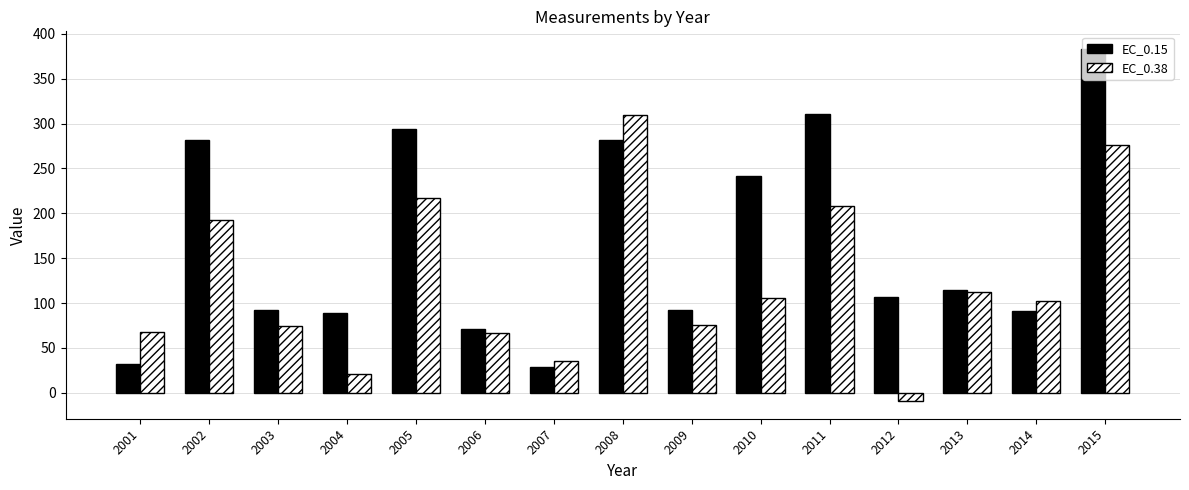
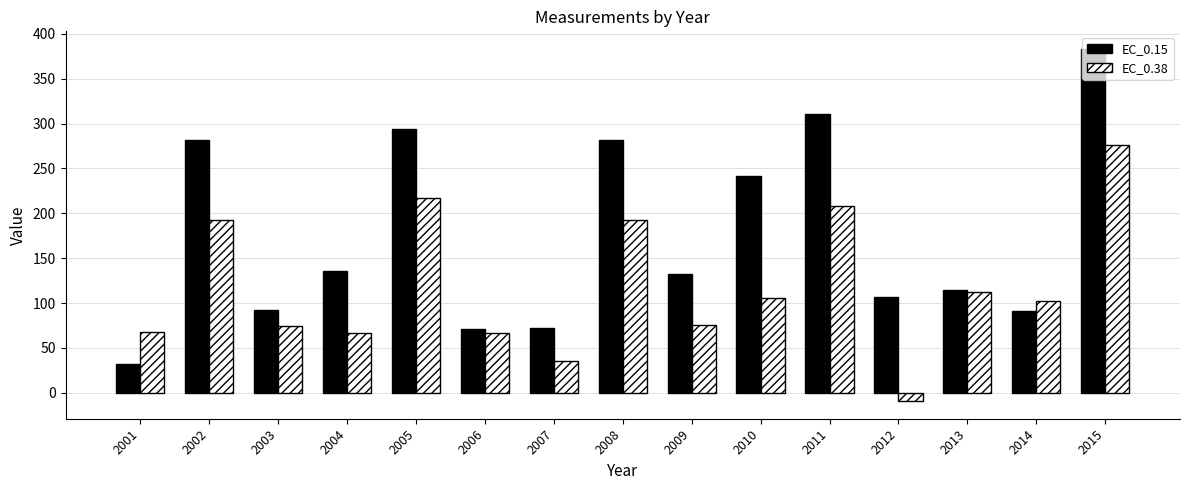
  {
    "EC_0.15": {
      "2001": 30,
      "2002": 280,
      "2003": 90,
-     "2004": 90,
+     "2004": 140,
      "2005": 290,
      "2006": 70,
-     "2007": 30,
+     "2007": 70,
      "2008": 280,
-     "2009": 90,
+     "2009": 130,
      "2010": 240,
      "2011": 310,
      "2012": 110,
      "2013": 110,
      "2014": 90
    },
    "EC_0.38": {
      "2001": 70,
      "2002": 190,
      "2003": 80,
-     "2004": 20,
+     "2004": 70,
      "2005": 220,
      "2006": 70,
      "2007": 40,
-     "2008": 310,
+     "2008": 190,
      "2009": 80,
      "2010": 110,
      "2011": 210,
      "2012": -10,
      "2013": 110,
      "2014": 100,
      "2015": 280
    }
  }
